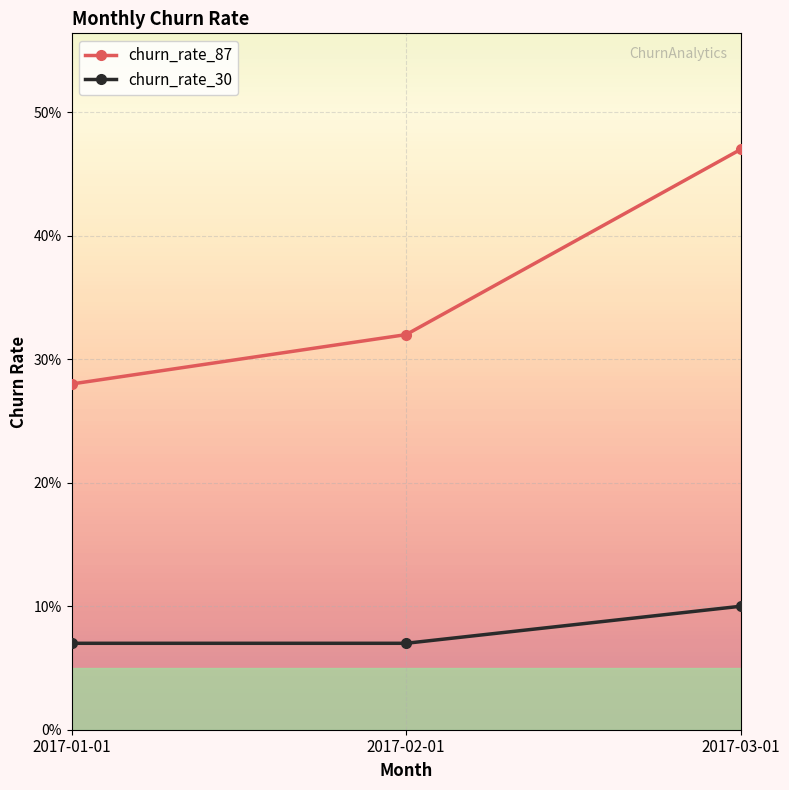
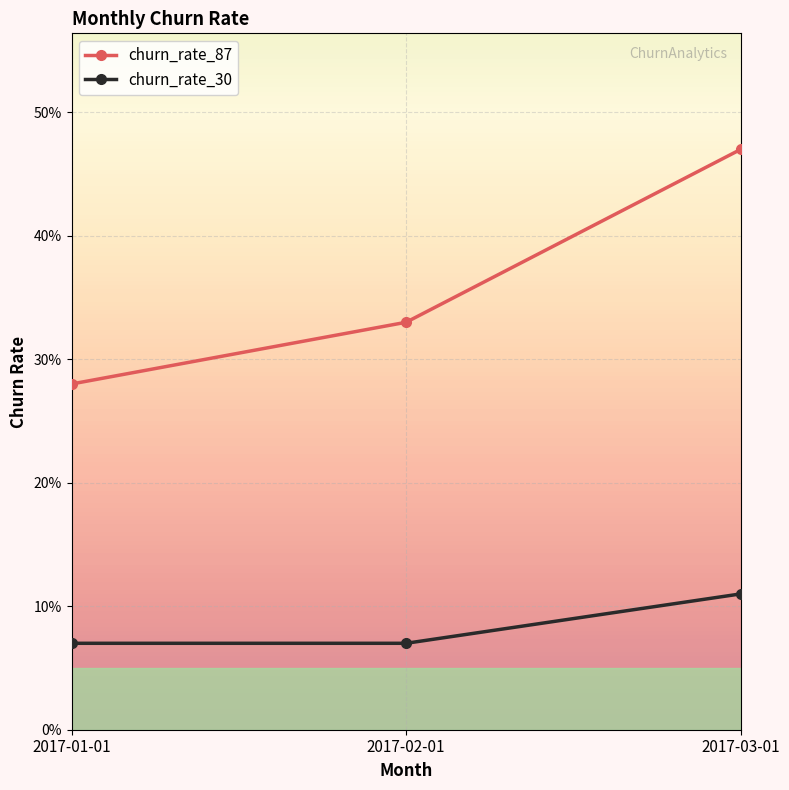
  {
    "churn_rate_87": {
      "2017-01-01": "28.0%",
-     "2017-02-01": "32.0%",
+     "2017-02-01": "33.0%",
      "2017-03-01": "47.0%"
    },
    "churn_rate_30": {
      "2017-01-01": "7.0%",
      "2017-02-01": "7.0%",
-     "2017-03-01": "10.0%"
+     "2017-03-01": "11.0%"
    }
  }
